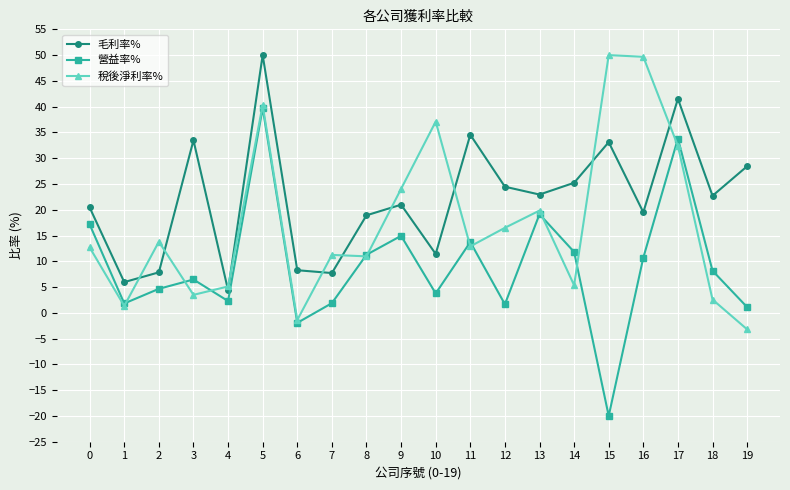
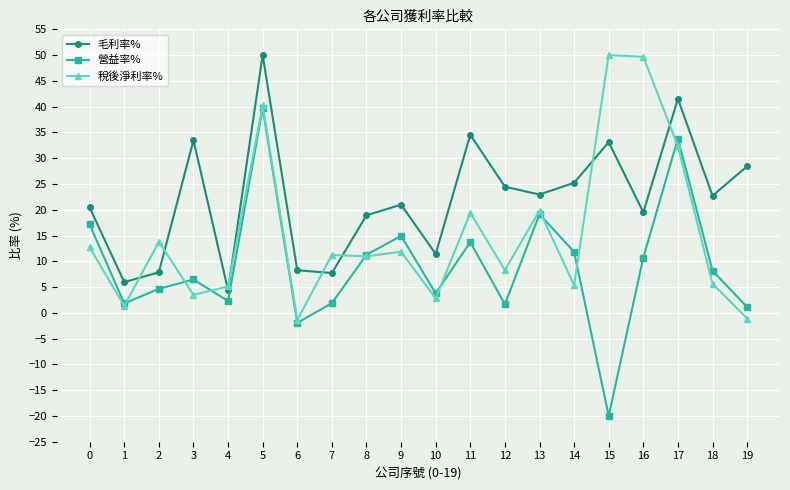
  {
    "稅後淨利率%": {
      "0": 13,
      "2": 14,
      "3": 3,
      "4": 5,
      "5": 40,
      "6": -1,
      "7": 11,
-     "9": 24,
-     "10": 37,
-     "11": 13,
-     "12": 17,
+     "9": 12,
+     "10": 3,
+     "11": 19,
+     "12": 8,
      "13": 20,
      "14": 5,
      "15": 50,
      "16": 50,
      "17": 32,
-     "18": 3,
-     "19": -3
+     "18": 6,
+     "19": -1
    }
  }
